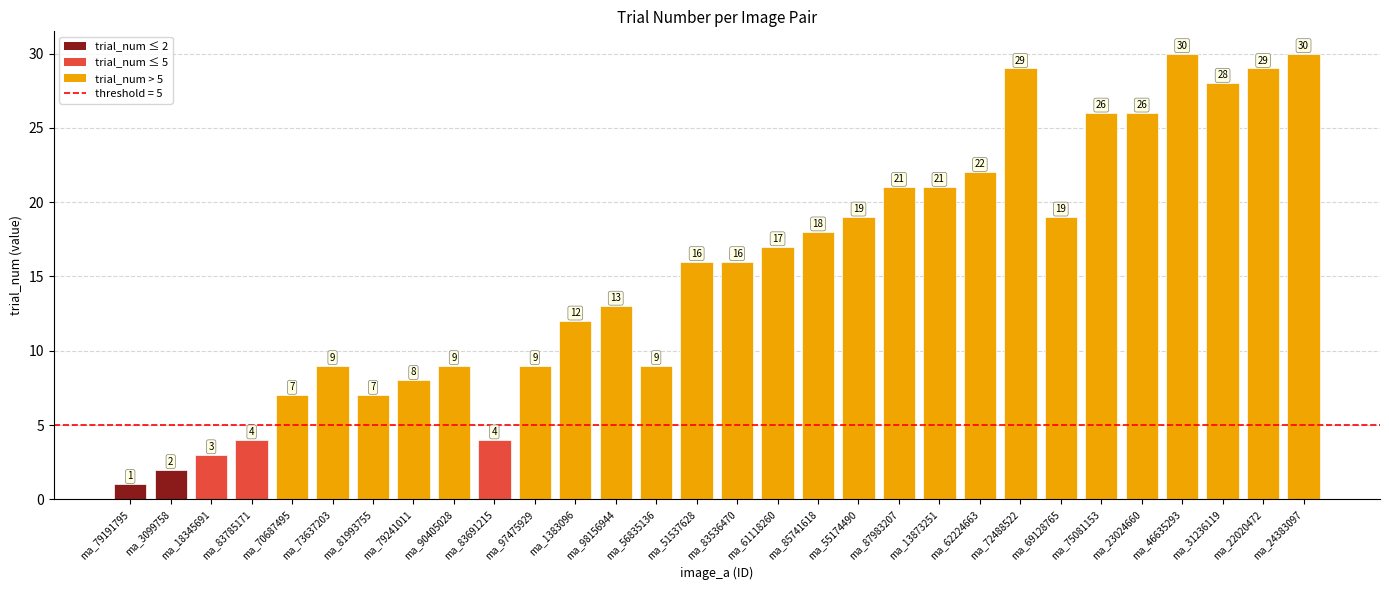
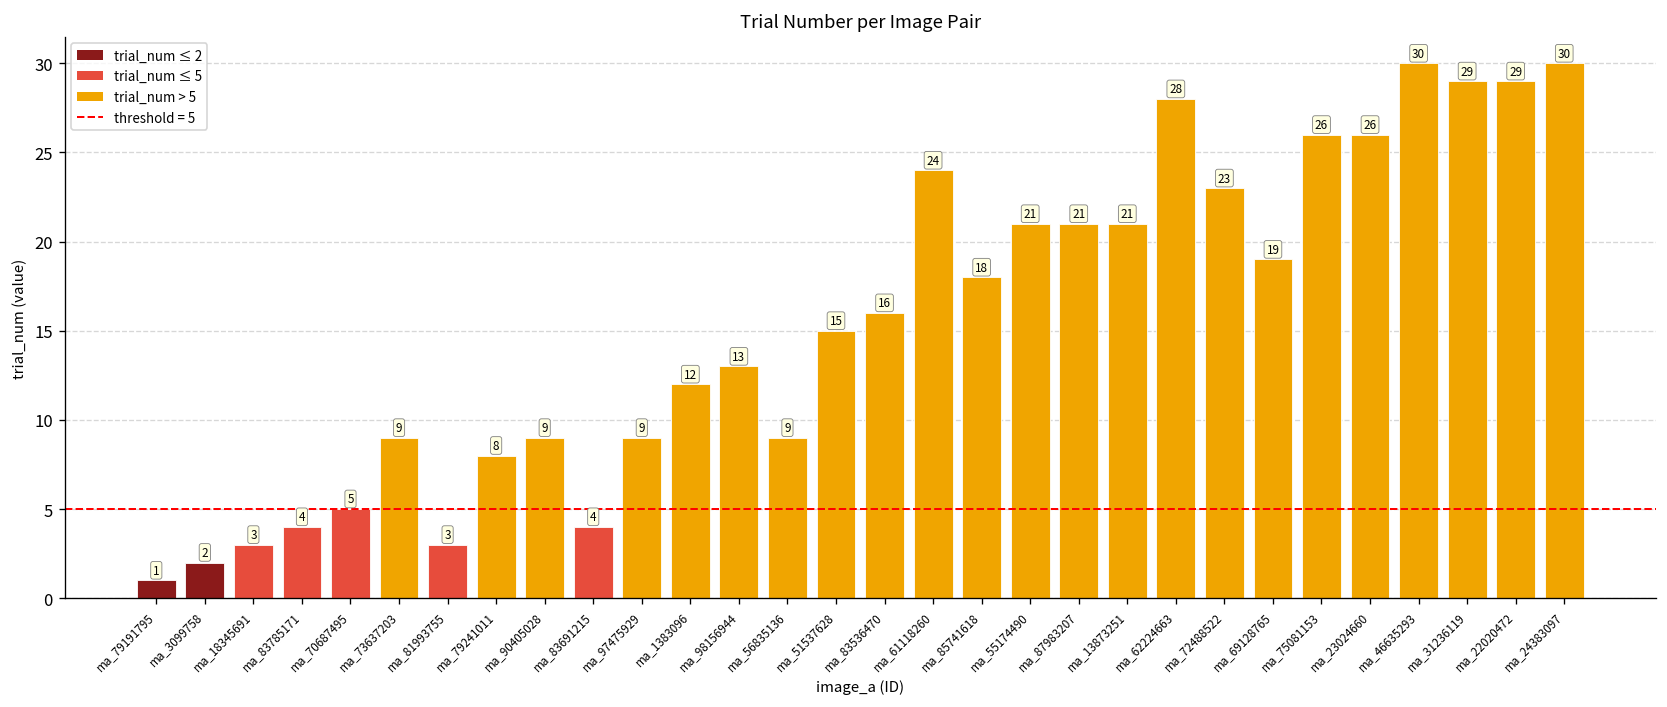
  {
-   "ma_70687495": 7,
-   "ma_81993755": 7,
-   "ma_51537628": 16,
-   "ma_61118260": 17,
-   "ma_55174490": 19,
-   "ma_62224663": 22,
-   "ma_72488522": 29,
-   "ma_31236119": 28
+   "ma_70687495": 5,
+   "ma_81993755": 3,
+   "ma_51537628": 15,
+   "ma_61118260": 24,
+   "ma_55174490": 21,
+   "ma_62224663": 28,
+   "ma_72488522": 23,
+   "ma_31236119": 29
  }
